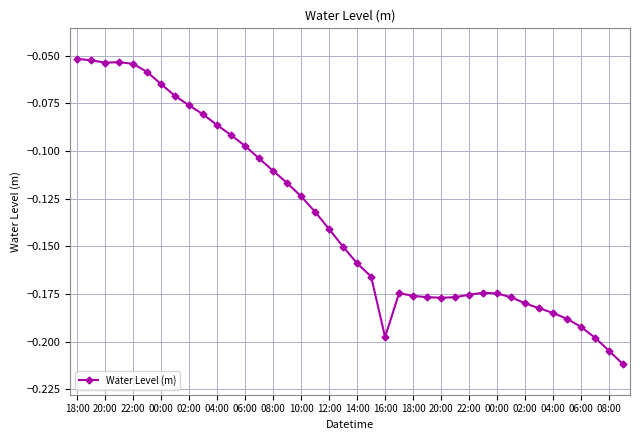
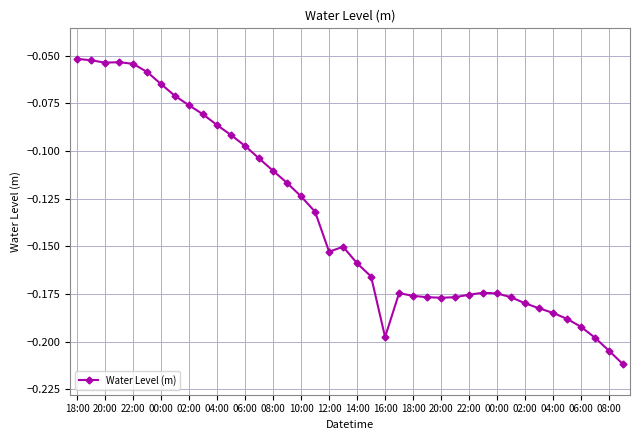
  {
    "10:00": -0.124,
-   "12:00": -0.141,
+   "12:00": -0.153,
    "14:00": -0.159,
    "16:00": -0.198
  }
